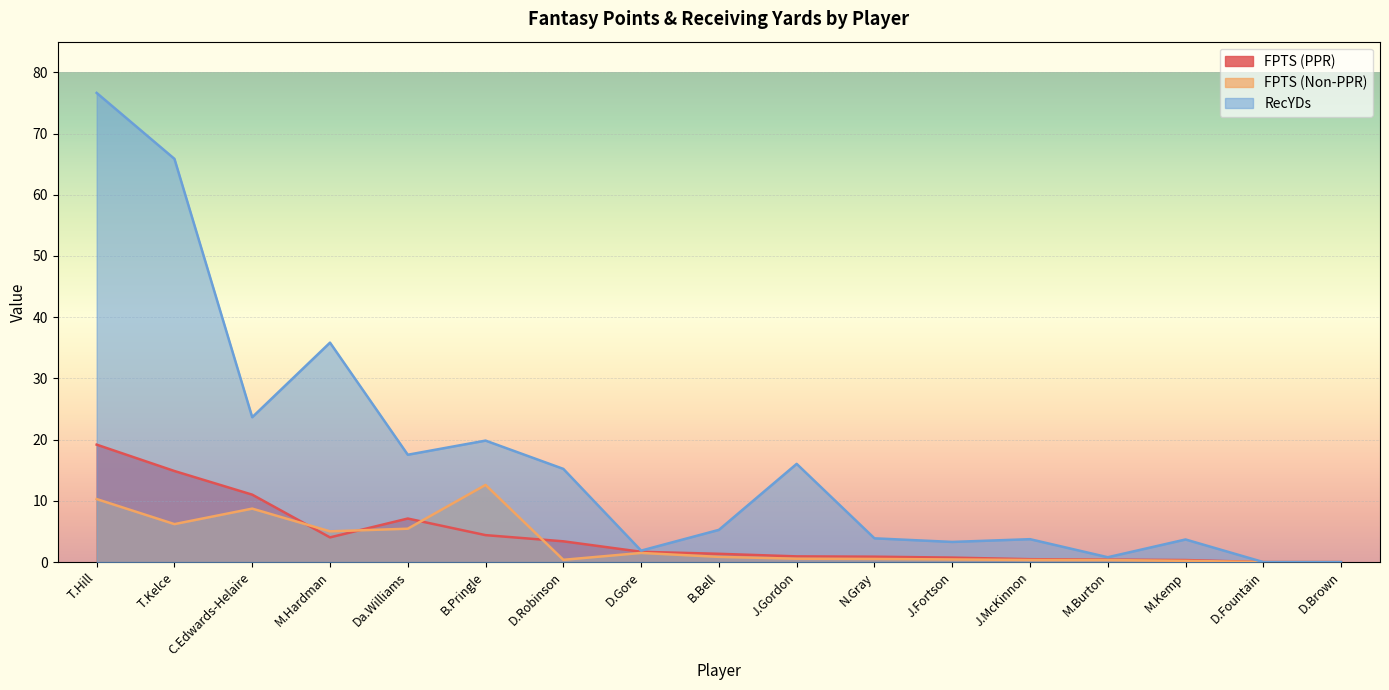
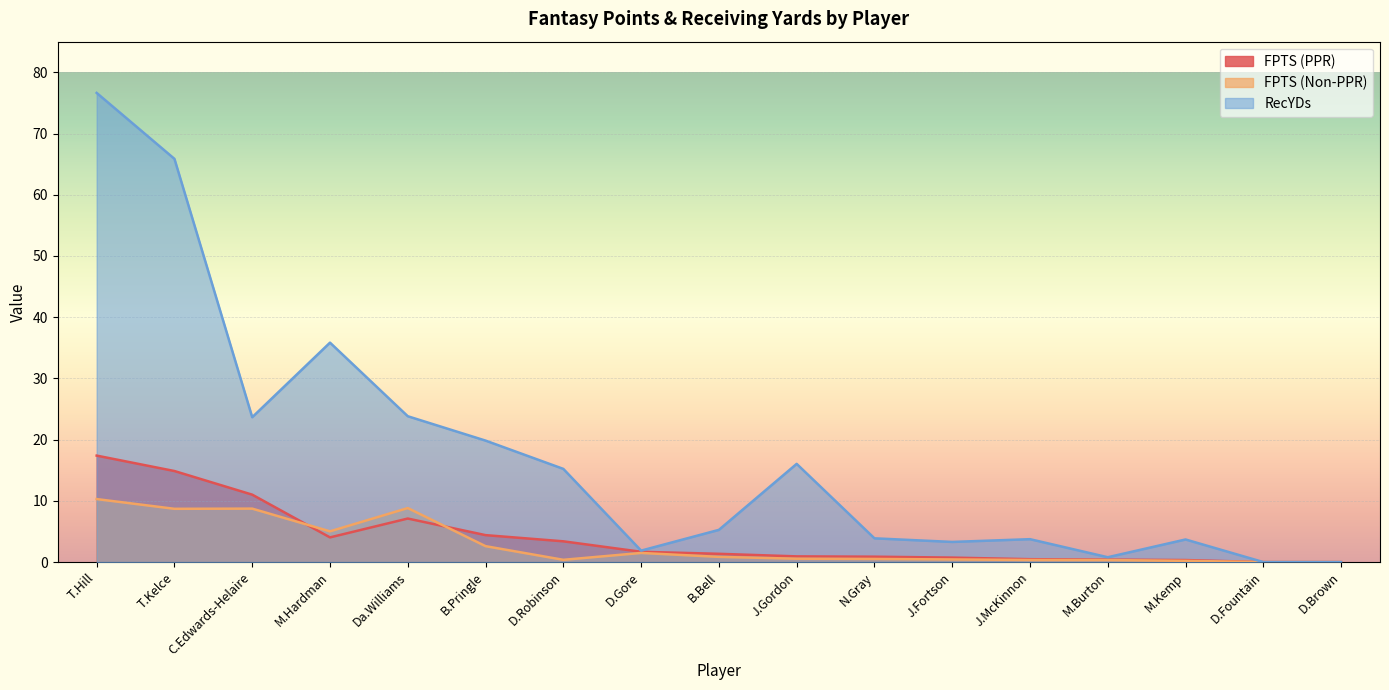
  {
    "FPTS (PPR)": {
-     "T.Hill": 19,
+     "T.Hill": 17,
      "T.Kelce": 15,
      "C.Edwards-Helaire": 11,
      "M.Hardman": 4,
      "Da.Williams": 7,
      "B.Pringle": 4,
      "D.Robinson": 3,
      "B.Bell": 1
    },
    "FPTS (Non-PPR)": {
      "T.Hill": 10,
-     "T.Kelce": 6,
+     "T.Kelce": 9,
      "C.Edwards-Helaire": 9,
      "M.Hardman": 5,
-     "Da.Williams": 5,
-     "B.Pringle": 13,
+     "Da.Williams": 9,
+     "B.Pringle": 3,
      "D.Robinson": 0,
      "B.Bell": 1
    },
    "RecYDs": {
      "T.Hill": 77,
      "T.Kelce": 66,
      "C.Edwards-Helaire": 24,
      "M.Hardman": 36,
-     "Da.Williams": 18,
+     "Da.Williams": 24,
      "B.Pringle": 20,
      "D.Robinson": 15,
      "B.Bell": 5,
      "J.Gordon": 16,
      "N.Gray": 4,
      "J.Fortson": 3,
      "J.McKinnon": 4,
      "M.Kemp": 4
    }
  }
